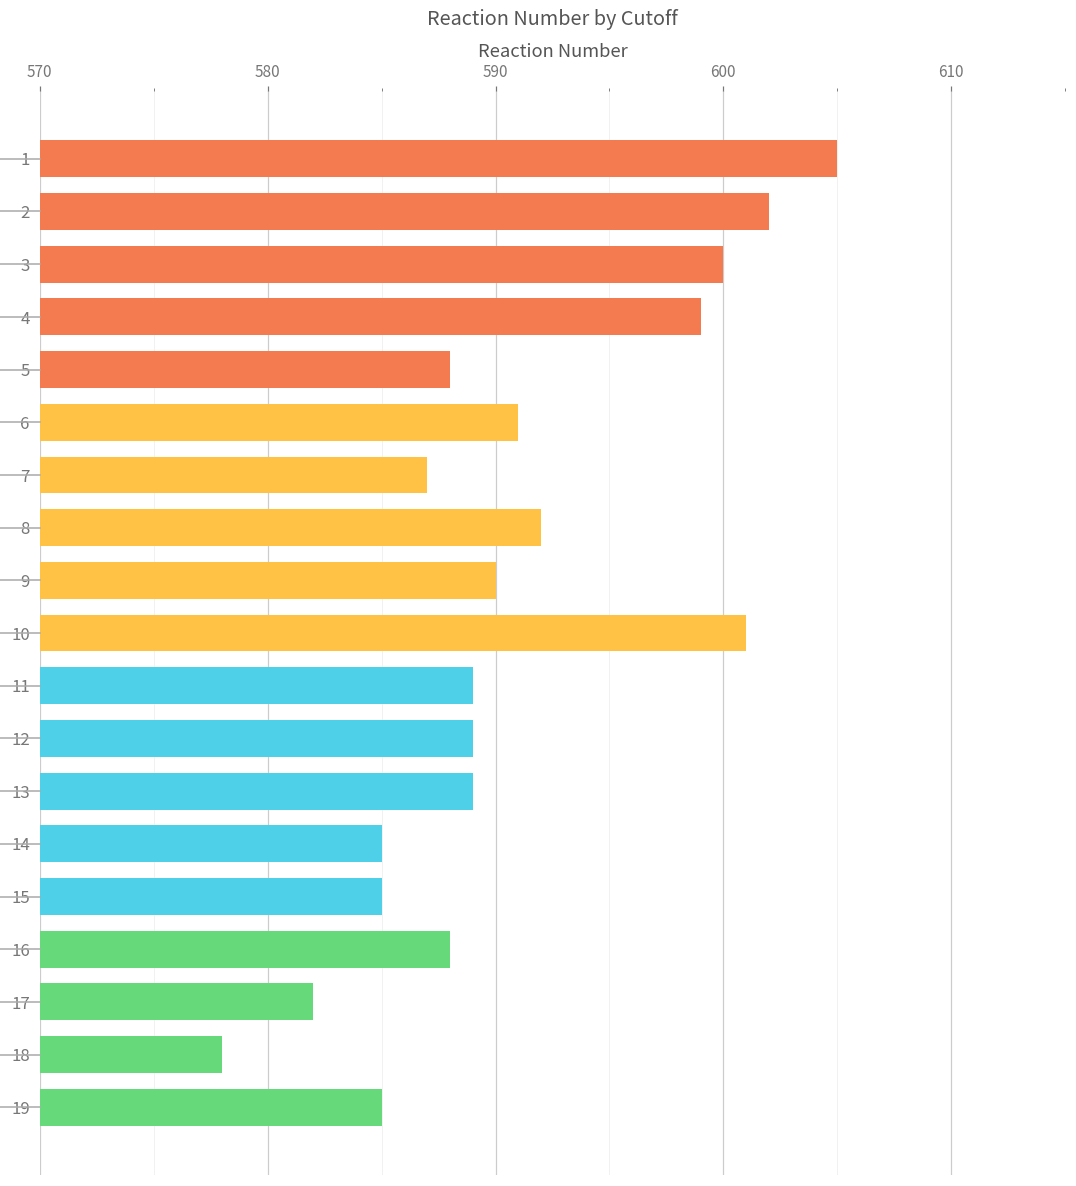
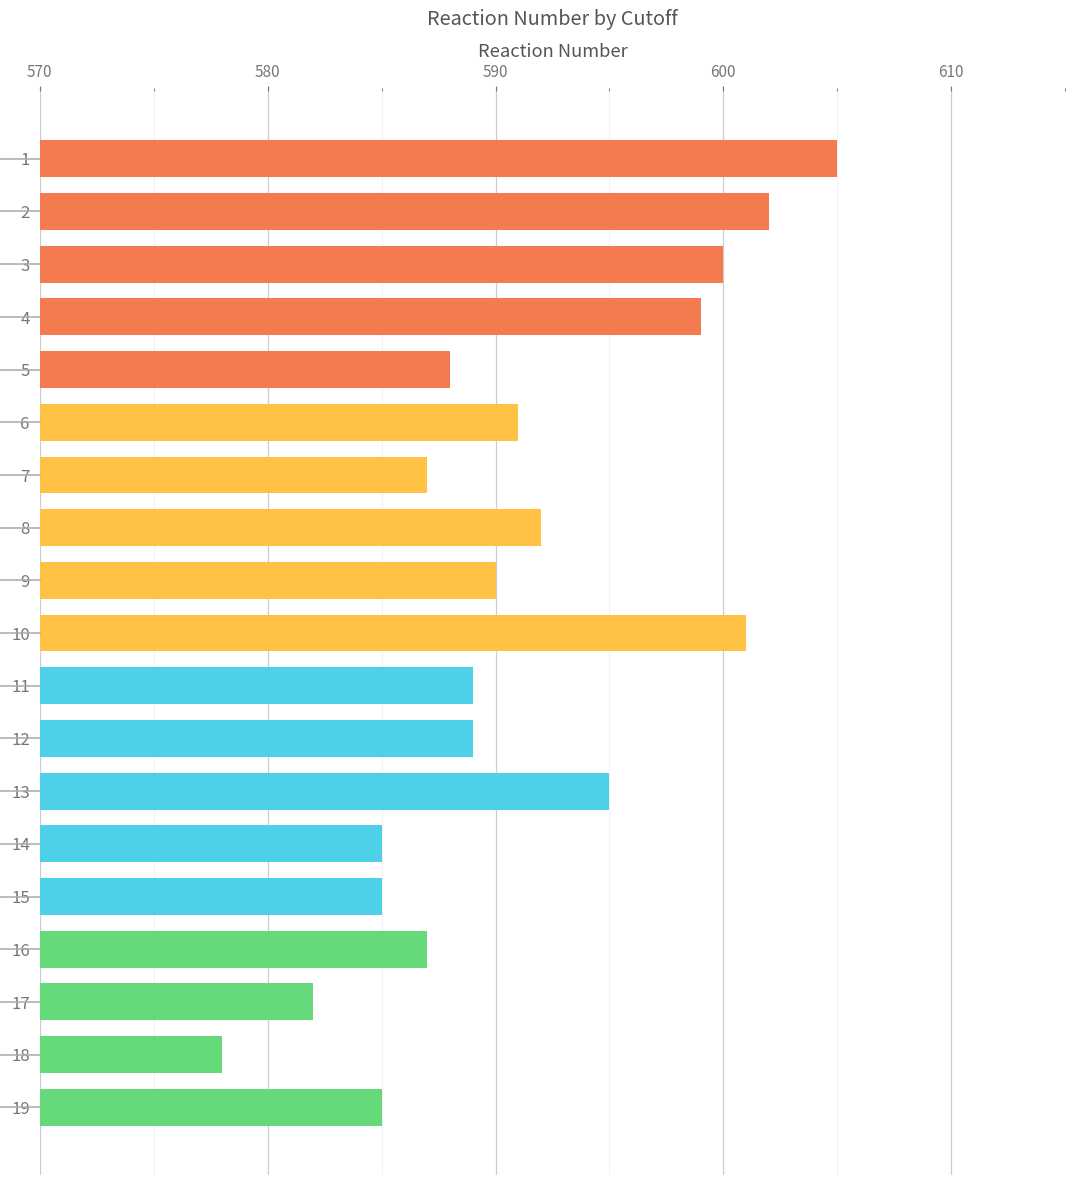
  {
    "1": 605,
    "2": 602,
    "3": 600,
    "4": 599,
    "5": 588,
    "6": 591,
    "7": 587,
    "8": 592,
    "9": 590,
    "10": 601,
    "11": 589,
    "12": 589,
-   "13": 589,
+   "13": 595,
    "14": 585,
    "15": 585,
-   "16": 588,
+   "16": 587,
    "17": 582,
    "18": 578,
    "19": 585
  }
